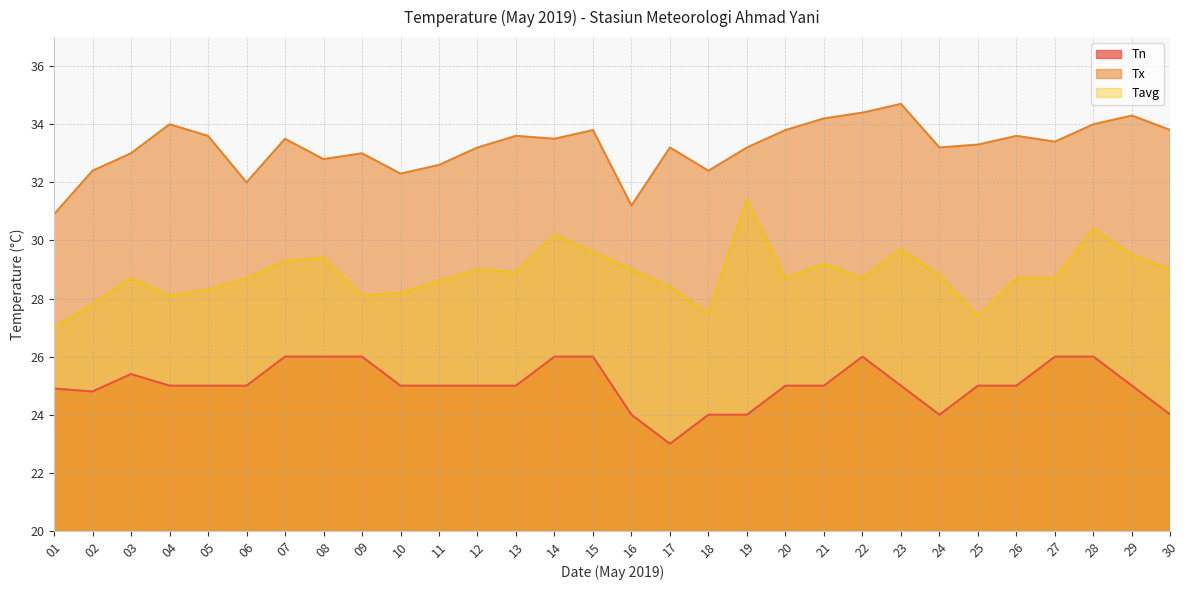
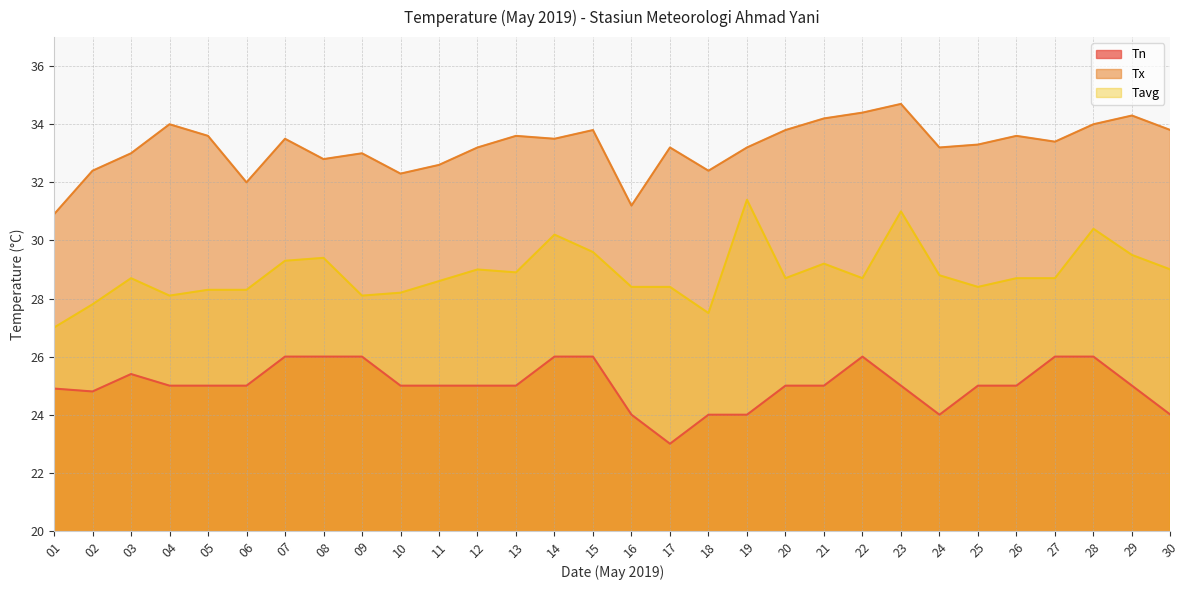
  {
    "Tavg": {
      "01": 27.0,
      "02": 27.8,
      "03": 28.7,
      "04": 28.1,
      "05": 28.3,
-     "06": 28.7,
+     "06": 28.3,
      "07": 29.3,
      "08": 29.4,
      "09": 28.1,
      "10": 28.2,
      "11": 28.6,
      "12": 29.0,
      "13": 28.9,
      "14": 30.2,
      "15": 29.6,
-     "16": 29.0,
+     "16": 28.4,
      "17": 28.4,
      "18": 27.5,
      "19": 31.4,
      "20": 28.7,
      "21": 29.2,
      "22": 28.7,
-     "23": 29.7,
+     "23": 31.0,
      "24": 28.8,
-     "25": 27.4,
+     "25": 28.4,
      "26": 28.7,
      "27": 28.7,
      "28": 30.4,
      "29": 29.5,
      "30": 29.0
    }
  }
